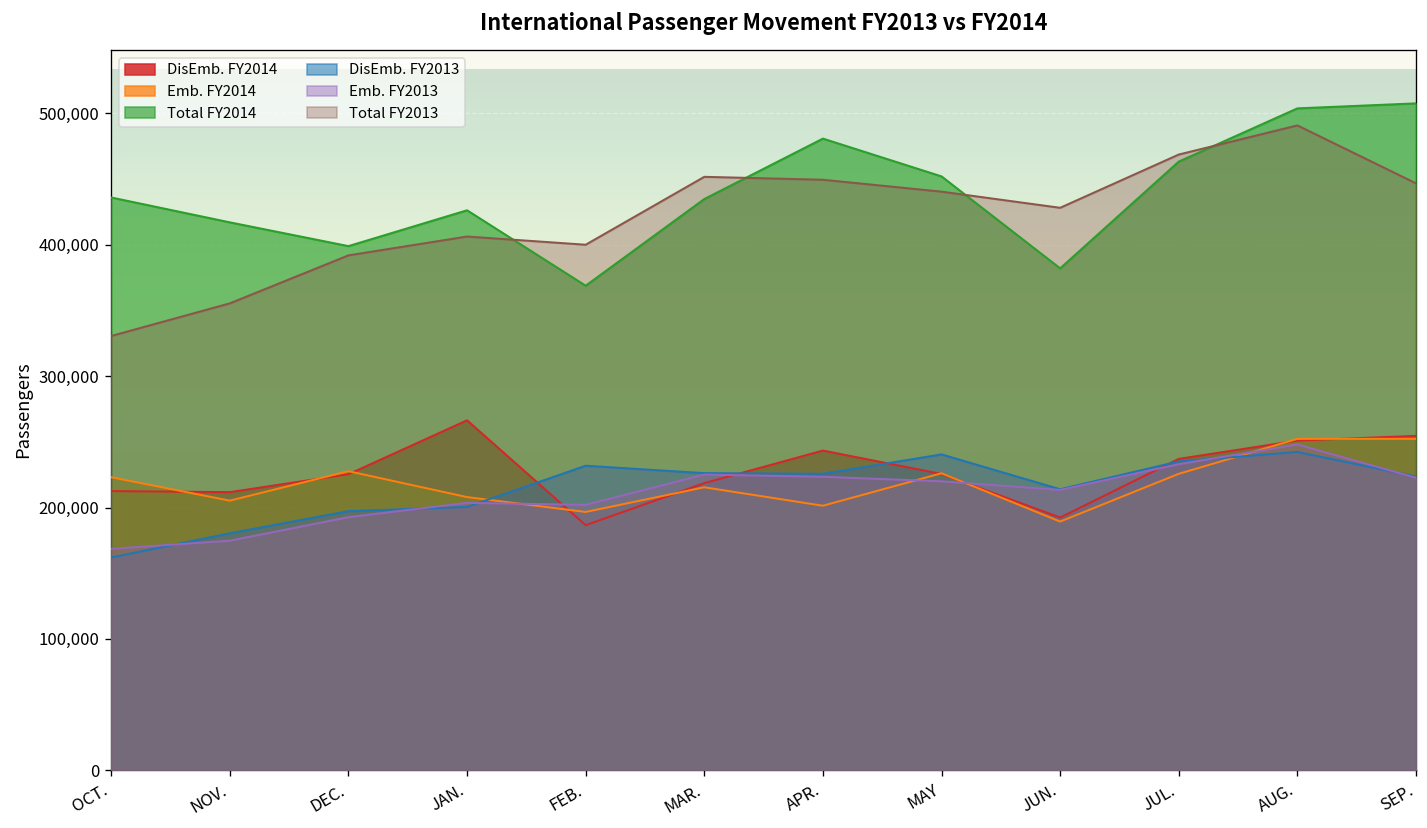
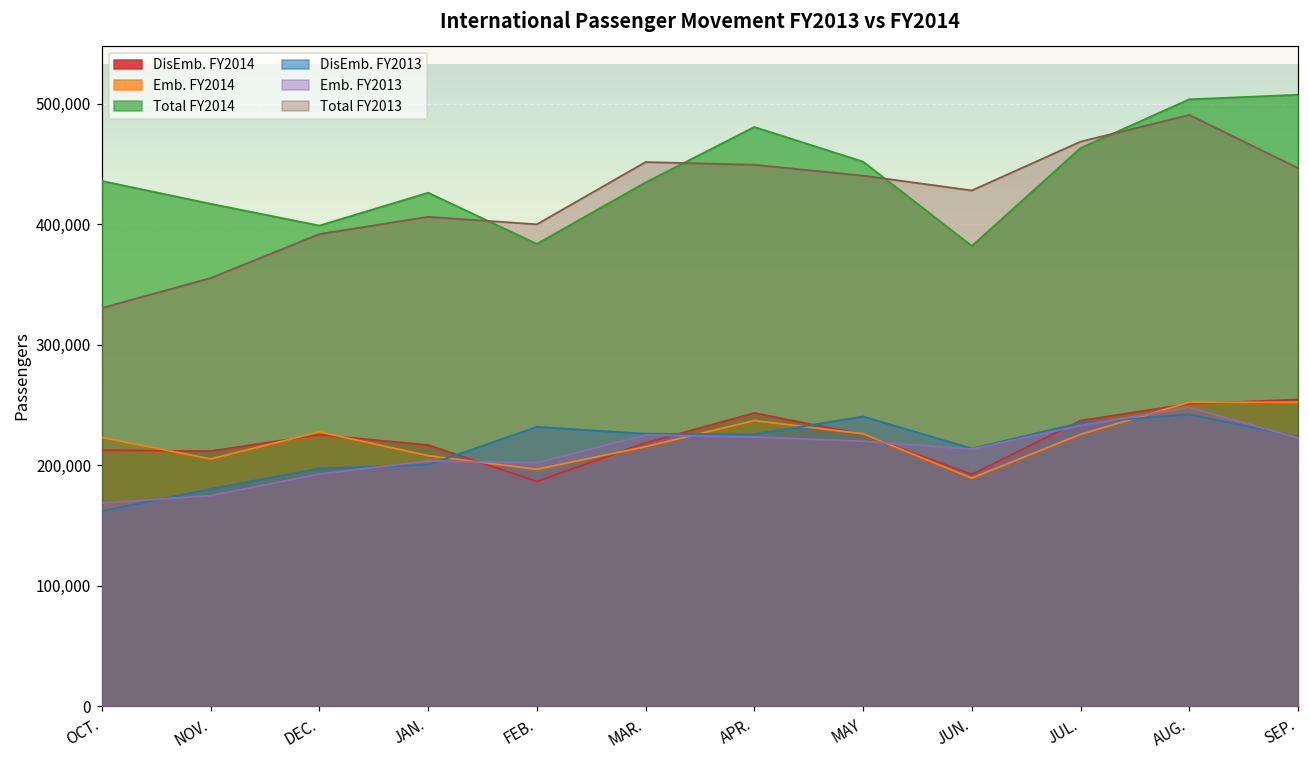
  {
    "DisEmb. FY2014": {
      "OCT.": "213,000",
      "NOV.": "212,000",
-     "JAN.": "266,000",
+     "JAN.": "217,000",
      "FEB.": "187,000",
      "MAR.": "219,000",
      "APR.": "243,000",
      "JUN.": "192,000"
    },
    "Emb. FY2014": {
      "OCT.": "223,000",
      "NOV.": "205,000",
      "JAN.": "208,000",
      "FEB.": "197,000",
      "MAR.": "215,000",
-     "APR.": "201,000",
+     "APR.": "237,000",
      "JUN.": "189,000",
      "JUL.": "226,000"
    },
    "Total FY2014": {
      "OCT.": "436,000",
      "NOV.": "417,000",
      "DEC.": "399,000",
      "JAN.": "426,000",
-     "FEB.": "369,000",
+     "FEB.": "384,000",
      "MAR.": "435,000",
      "APR.": "481,000",
      "MAY": "452,000",
      "JUN.": "382,000",
      "JUL.": "463,000",
      "AUG.": "504,000",
      "SEP.": "508,000"
    },
    "DisEmb. FY2013": {
      "OCT.": "162,000",
      "NOV.": "180,000",
      "DEC.": "197,000",
      "JAN.": "200,000",
      "FEB.": "232,000",
      "MAY": "240,000",
      "AUG.": "242,000"
    }
  }
